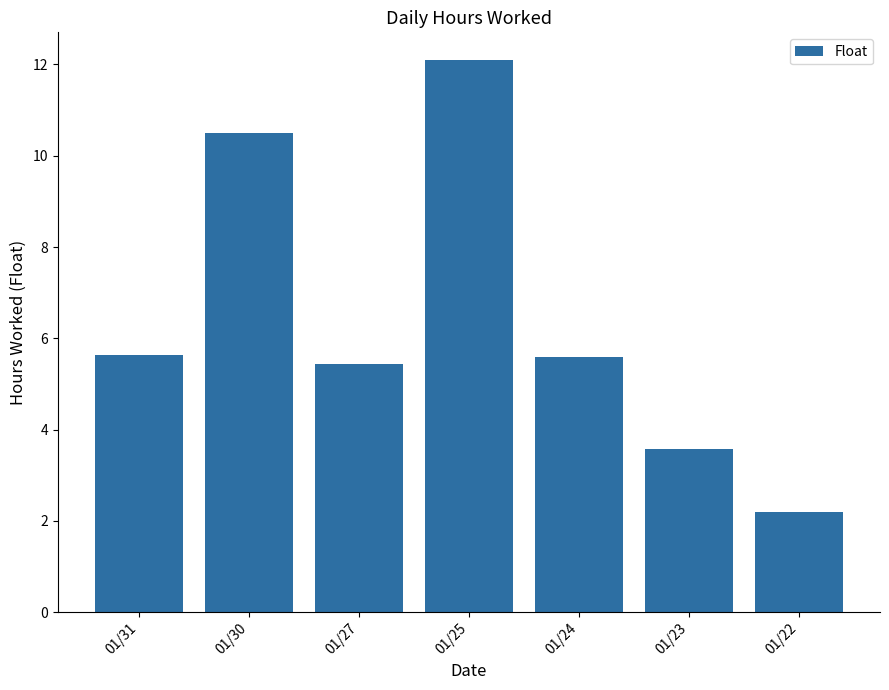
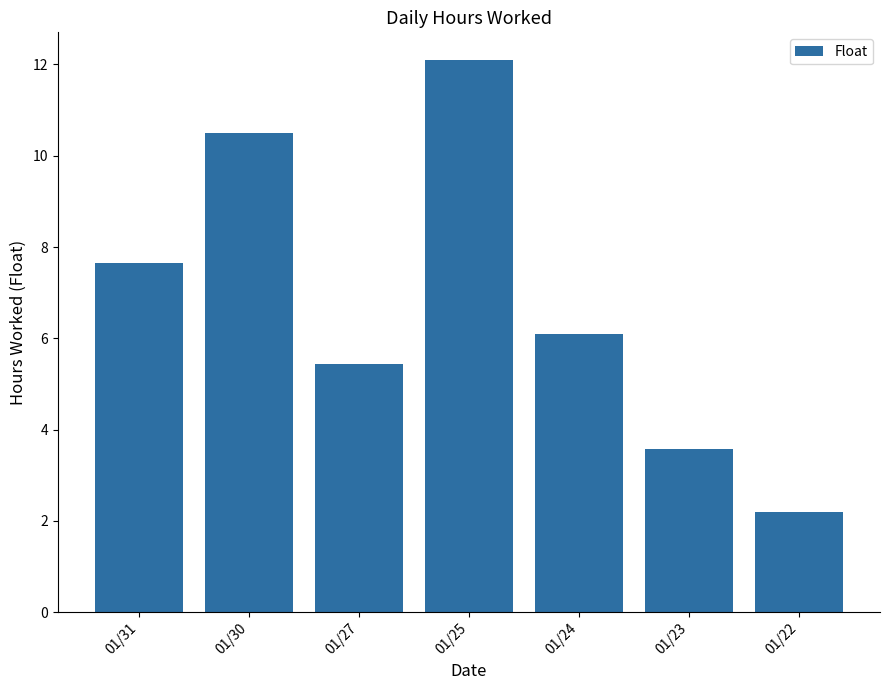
  {
-   "01/31": 5.6,
+   "01/31": 7.7,
    "01/30": 10.5,
    "01/27": 5.4,
    "01/25": 12.1,
-   "01/24": 5.6,
+   "01/24": 6.1,
    "01/23": 3.6,
    "01/22": 2.2
  }
